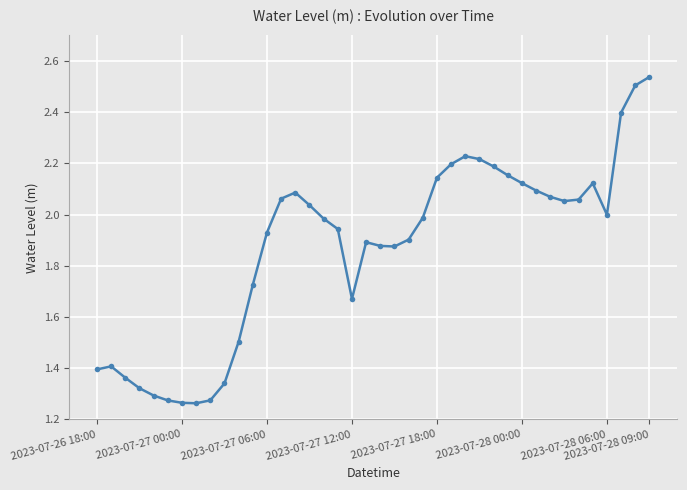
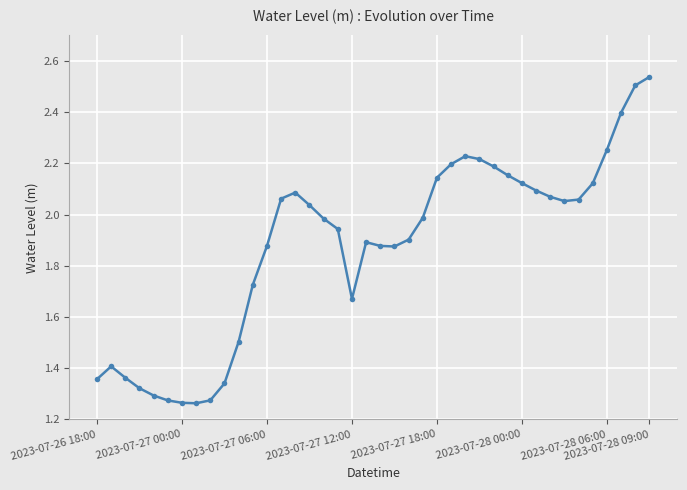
  {
-   "2023-07-26 18:00": 1.40,
+   "2023-07-26 18:00": 1.36,
    "2023-07-27 00:00": 1.27,
-   "2023-07-27 06:00": 1.93,
+   "2023-07-27 06:00": 1.88,
    "2023-07-27 12:00": 1.67,
    "2023-07-27 18:00": 2.14,
    "2023-07-28 00:00": 2.12,
-   "2023-07-28 06:00": 2.00,
+   "2023-07-28 06:00": 2.25,
    "2023-07-28 09:00": 2.54
  }
